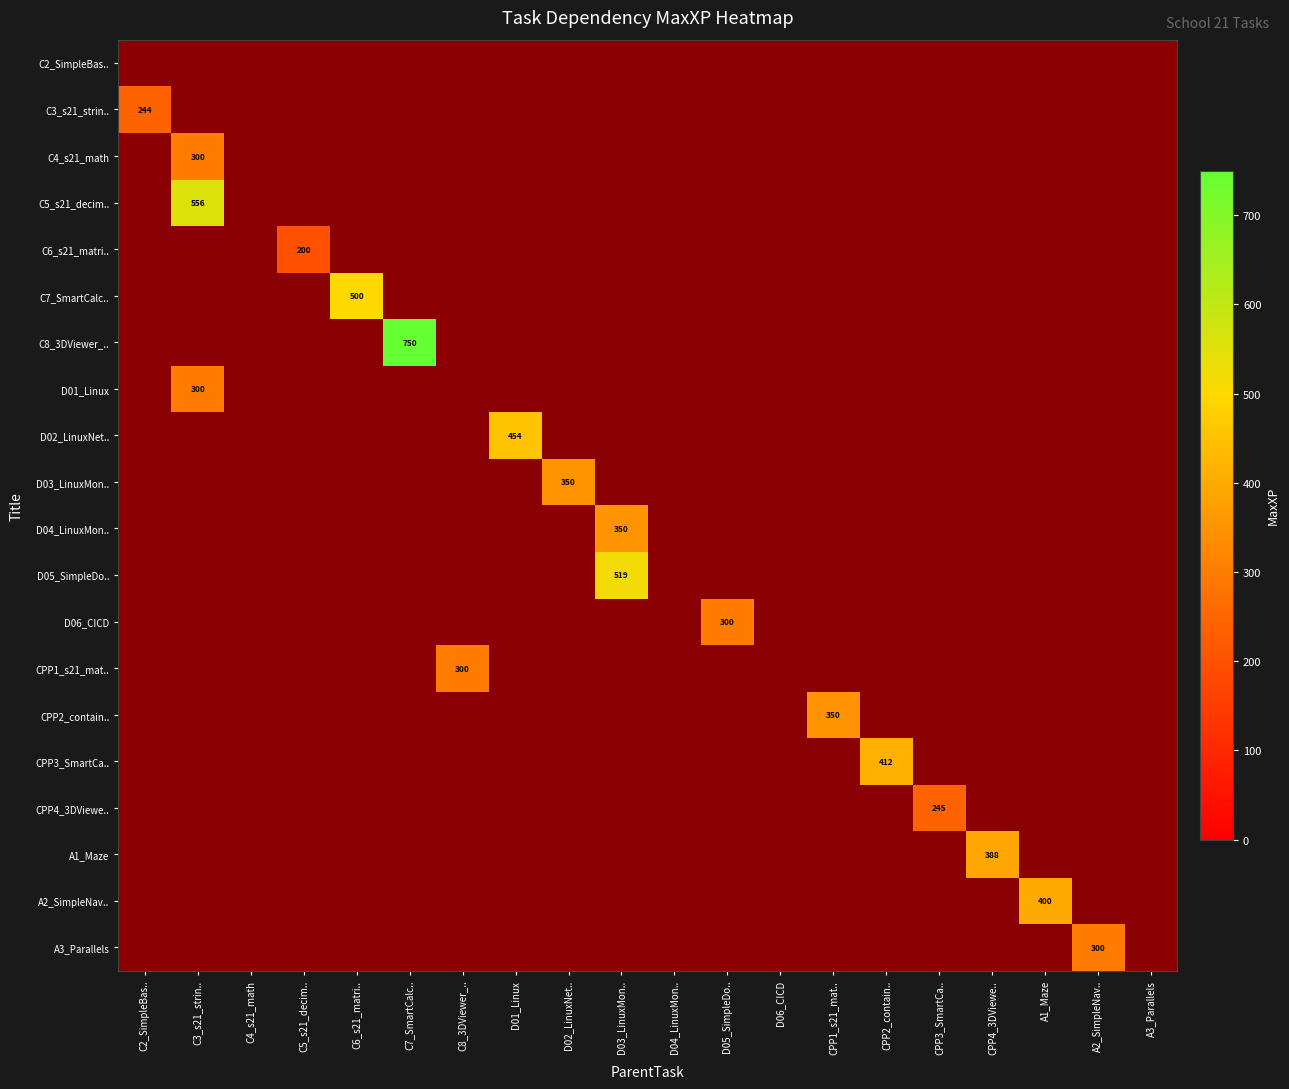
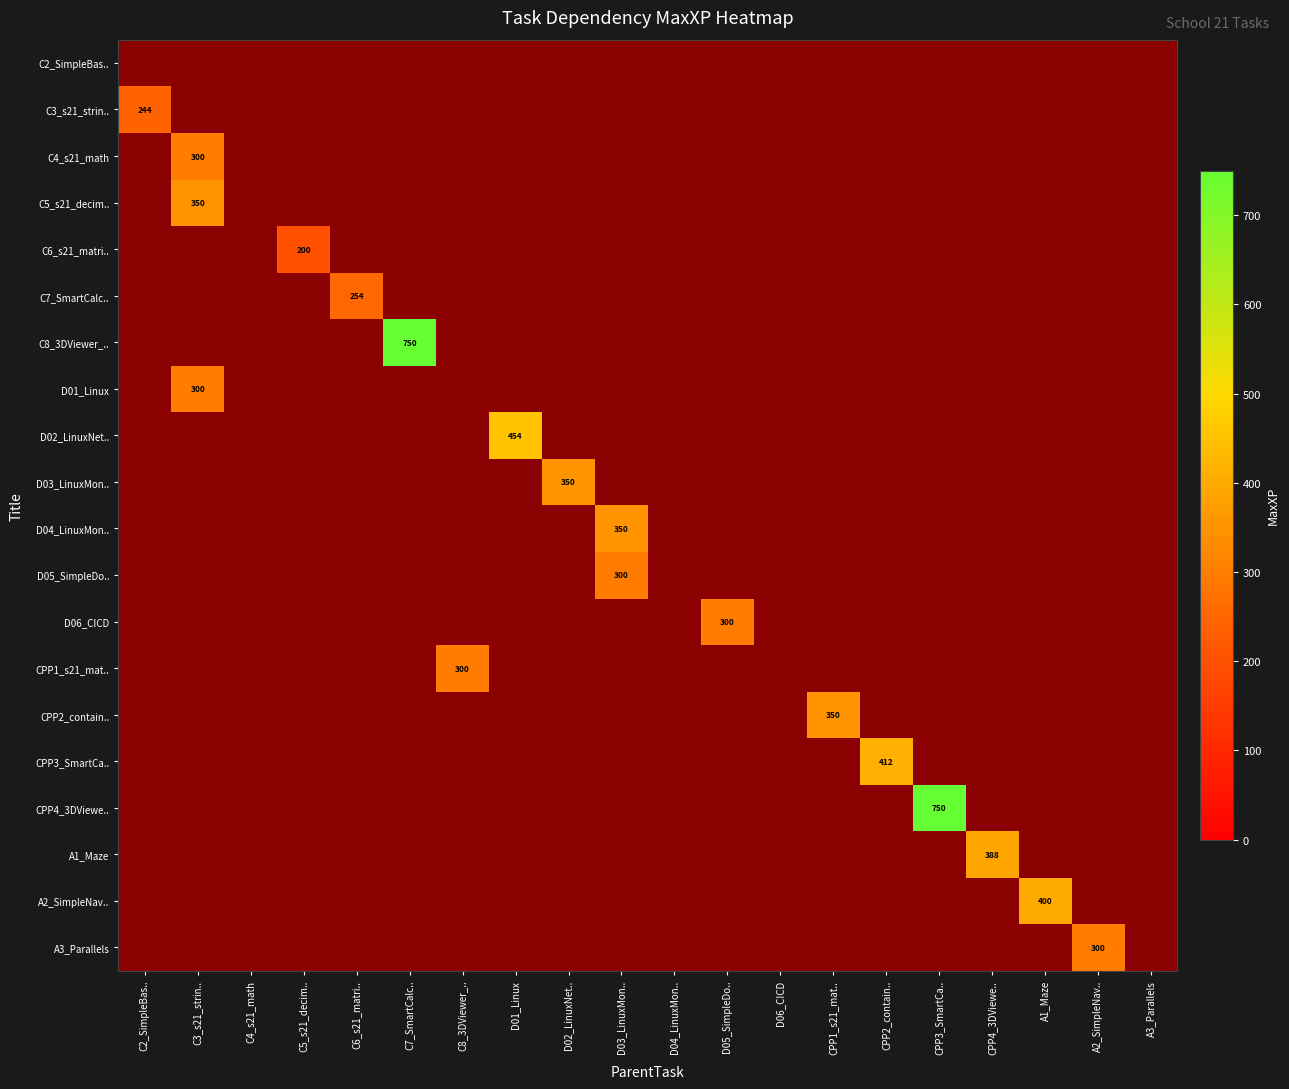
  {
    "C3_s21_strin..": {
      "C2_SimpleBas..": 244
    },
    "C4_s21_math": {
      "C3_s21_strin..": 300
    },
    "C5_s21_decim..": {
-     "C3_s21_strin..": 556
+     "C3_s21_strin..": 350
    },
    "C6_s21_matri..": {
      "C5_s21_decim..": 200
    },
    "C7_SmartCalc..": {
-     "C6_s21_matri..": 500
+     "C6_s21_matri..": 254
    },
    "C8_3DViewer_..": {
      "C7_SmartCalc..": 750
    },
    "D01_Linux": {
      "C3_s21_strin..": 300
    },
    "D02_LinuxNet..": {
      "D01_Linux": 454
    },
    "D03_LinuxMon..": {
      "D02_LinuxNet..": 350
    },
    "D04_LinuxMon..": {
      "D03_LinuxMon..": 350
    },
    "D05_SimpleDo..": {
-     "D03_LinuxMon..": 519
+     "D03_LinuxMon..": 300
    },
    "D06_CICD": {
      "D05_SimpleDo..": 300
    },
    "CPP1_s21_mat..": {
      "C8_3DViewer_..": 300
    },
    "CPP2_contain..": {
      "CPP1_s21_mat..": 350
    },
    "CPP3_SmartCa..": {
      "CPP2_contain..": 412
    },
    "CPP4_3DViewe..": {
-     "CPP3_SmartCa..": 245
+     "CPP3_SmartCa..": 750
    },
    "A1_Maze": {
      "CPP4_3DViewe..": 388
    },
    "A2_SimpleNav..": {
      "A1_Maze": 400
    },
    "A3_Parallels": {
      "A2_SimpleNav..": 300
    }
  }
